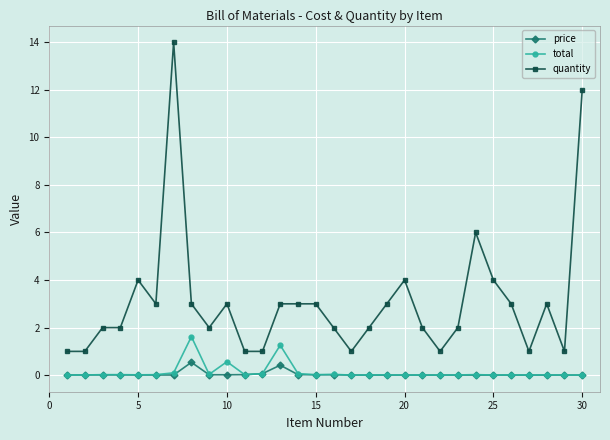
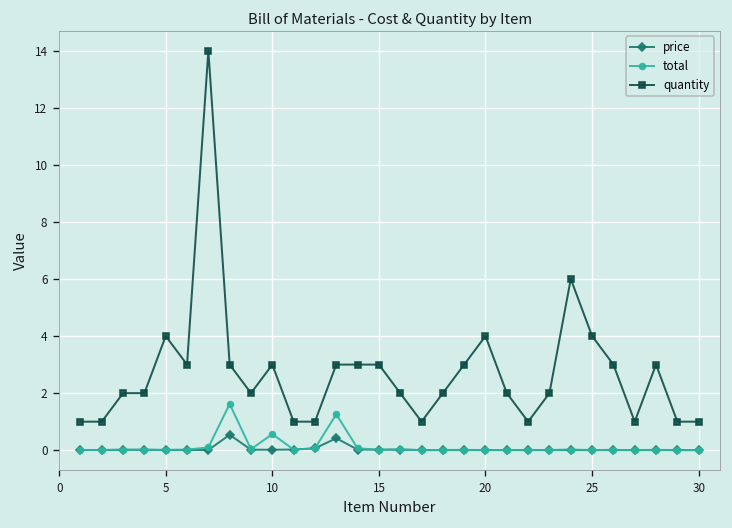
  {
    "price": {
      "10": 0
    },
    "total": {
      "10": 0.6
    },
    "quantity": {
      "5": 4,
      "10": 3,
      "15": 3,
      "20": 4,
      "25": 4,
-     "30": 12
+     "30": 1
    }
  }
